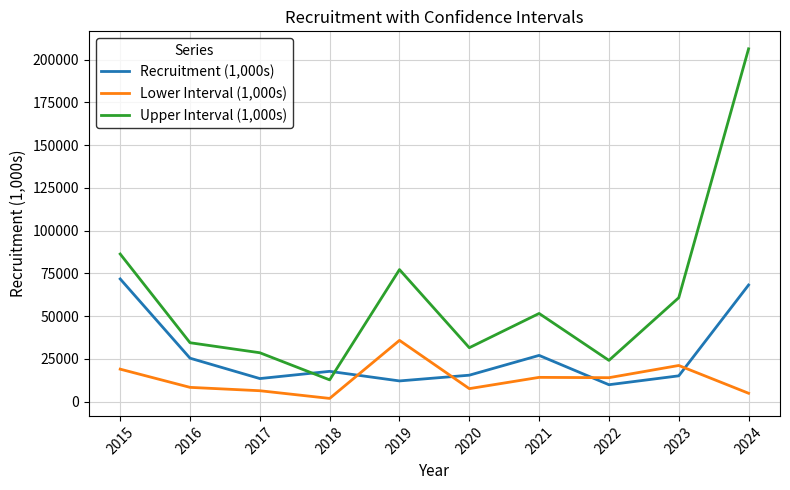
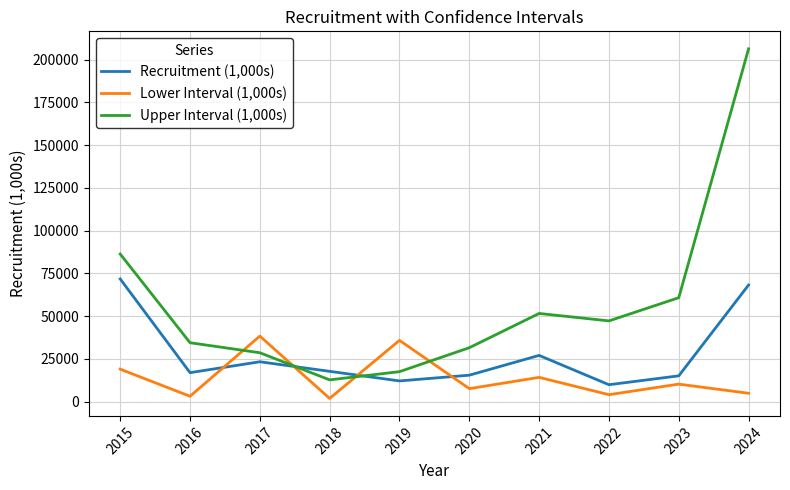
  {
    "Recruitment (1,000s)": {
      "2015": 72000,
-     "2016": 25000,
-     "2017": 13000,
+     "2016": 17000,
+     "2017": 23000,
      "2018": 18000,
      "2019": 12000,
      "2020": 15000,
      "2021": 27000,
      "2022": 10000,
      "2023": 15000,
      "2024": 68000
    },
    "Lower Interval (1,000s)": {
      "2015": 19000,
-     "2016": 8000,
-     "2017": 6000,
+     "2016": 3000,
+     "2017": 38000,
      "2018": 2000,
      "2019": 36000,
      "2020": 8000,
      "2021": 14000,
-     "2022": 14000,
-     "2023": 21000,
+     "2022": 4000,
+     "2023": 10000,
      "2024": 5000
    },
    "Upper Interval (1,000s)": {
      "2015": 86000,
      "2016": 34000,
      "2017": 29000,
      "2018": 13000,
-     "2019": 77000,
+     "2019": 17000,
      "2020": 31000,
      "2021": 52000,
-     "2022": 24000,
+     "2022": 47000,
      "2023": 61000,
      "2024": 206000
    }
  }
